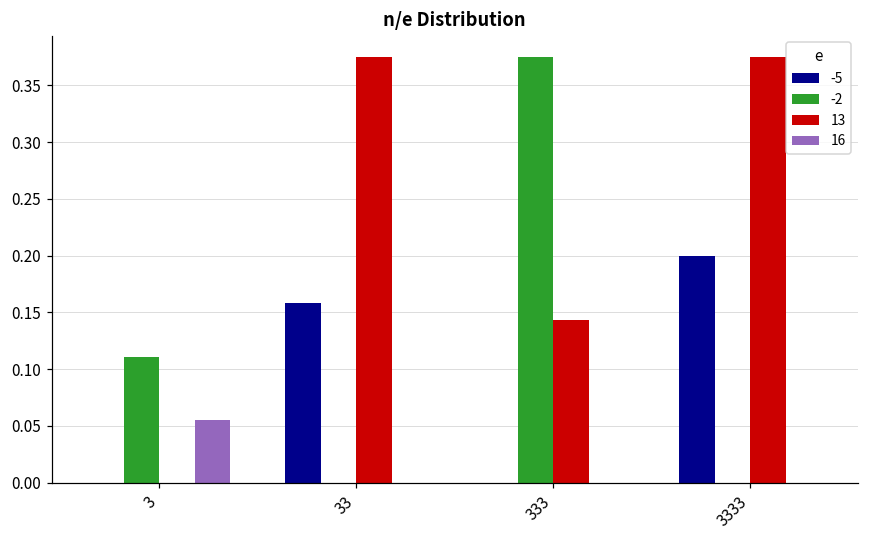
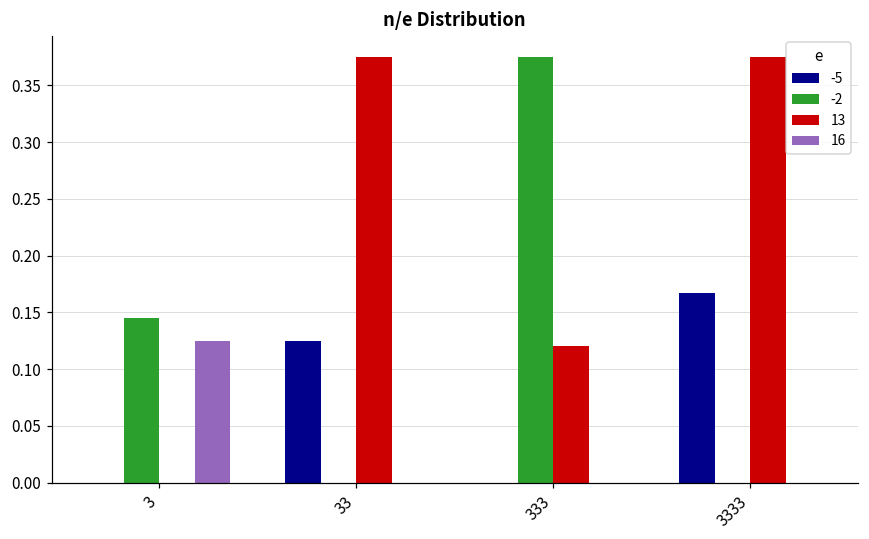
  {
    "-5": {
      "3": 0.000,
-     "33": 0.158,
+     "33": 0.125,
      "333": 0.000,
-     "3333": 0.199
+     "3333": 0.167
    },
    "-2": {
-     "3": 0.111,
+     "3": 0.145,
      "33": 0.000,
      "333": 0.375,
      "3333": 0.000
    },
    "13": {
      "3": 0.000,
      "33": 0.375,
-     "333": 0.143,
+     "333": 0.120,
      "3333": 0.375
    },
    "16": {
-     "3": 0.055,
+     "3": 0.125,
      "33": 0.000,
      "333": 0.000,
      "3333": 0.000
    }
  }
